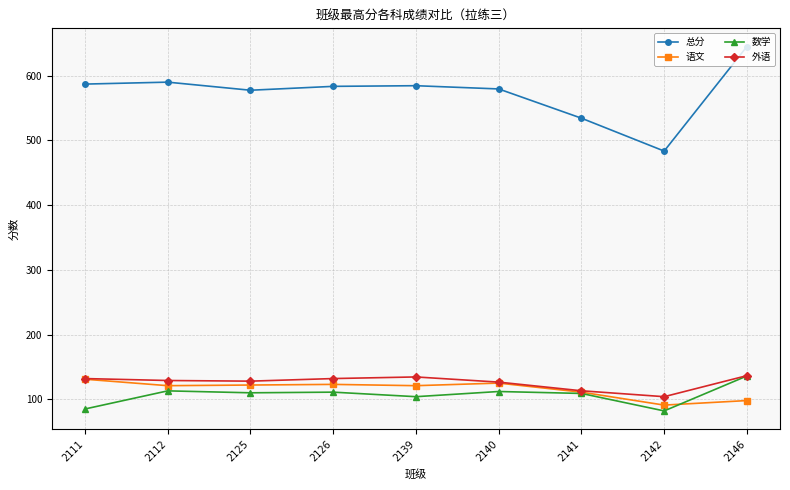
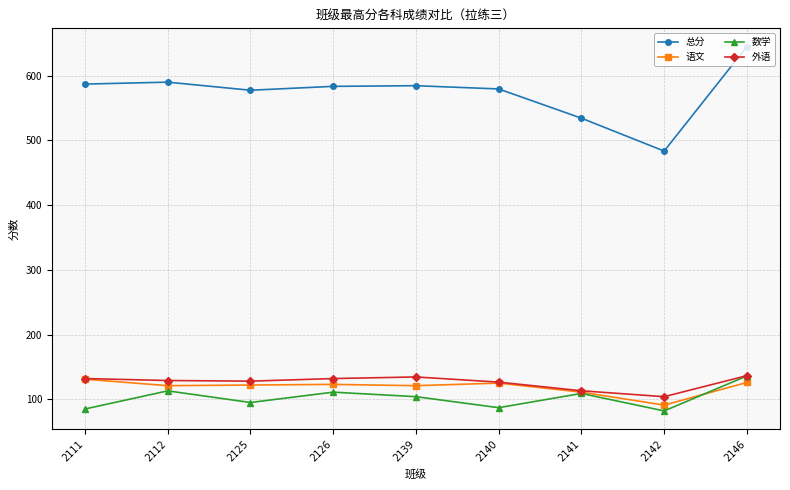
  {
    "总分": {
      "2111": 590,
      "2112": 590,
      "2125": 580,
      "2126": 580,
      "2139": 580,
      "2140": 580,
      "2141": 530,
      "2142": 480
    },
    "语文": {
      "2112": 120,
      "2125": 120,
      "2126": 120,
      "2139": 120,
      "2142": 90,
-     "2146": 100
+     "2146": 130
    },
    "数学": {
      "2111": 90,
      "2112": 110,
-     "2125": 110,
+     "2125": 100,
      "2126": 110,
      "2139": 100,
-     "2140": 110,
+     "2140": 90,
      "2142": 80
    },
    "外语": {
      "2112": 130,
      "2125": 130,
      "2126": 130,
      "2139": 130,
      "2142": 100
    }
  }
